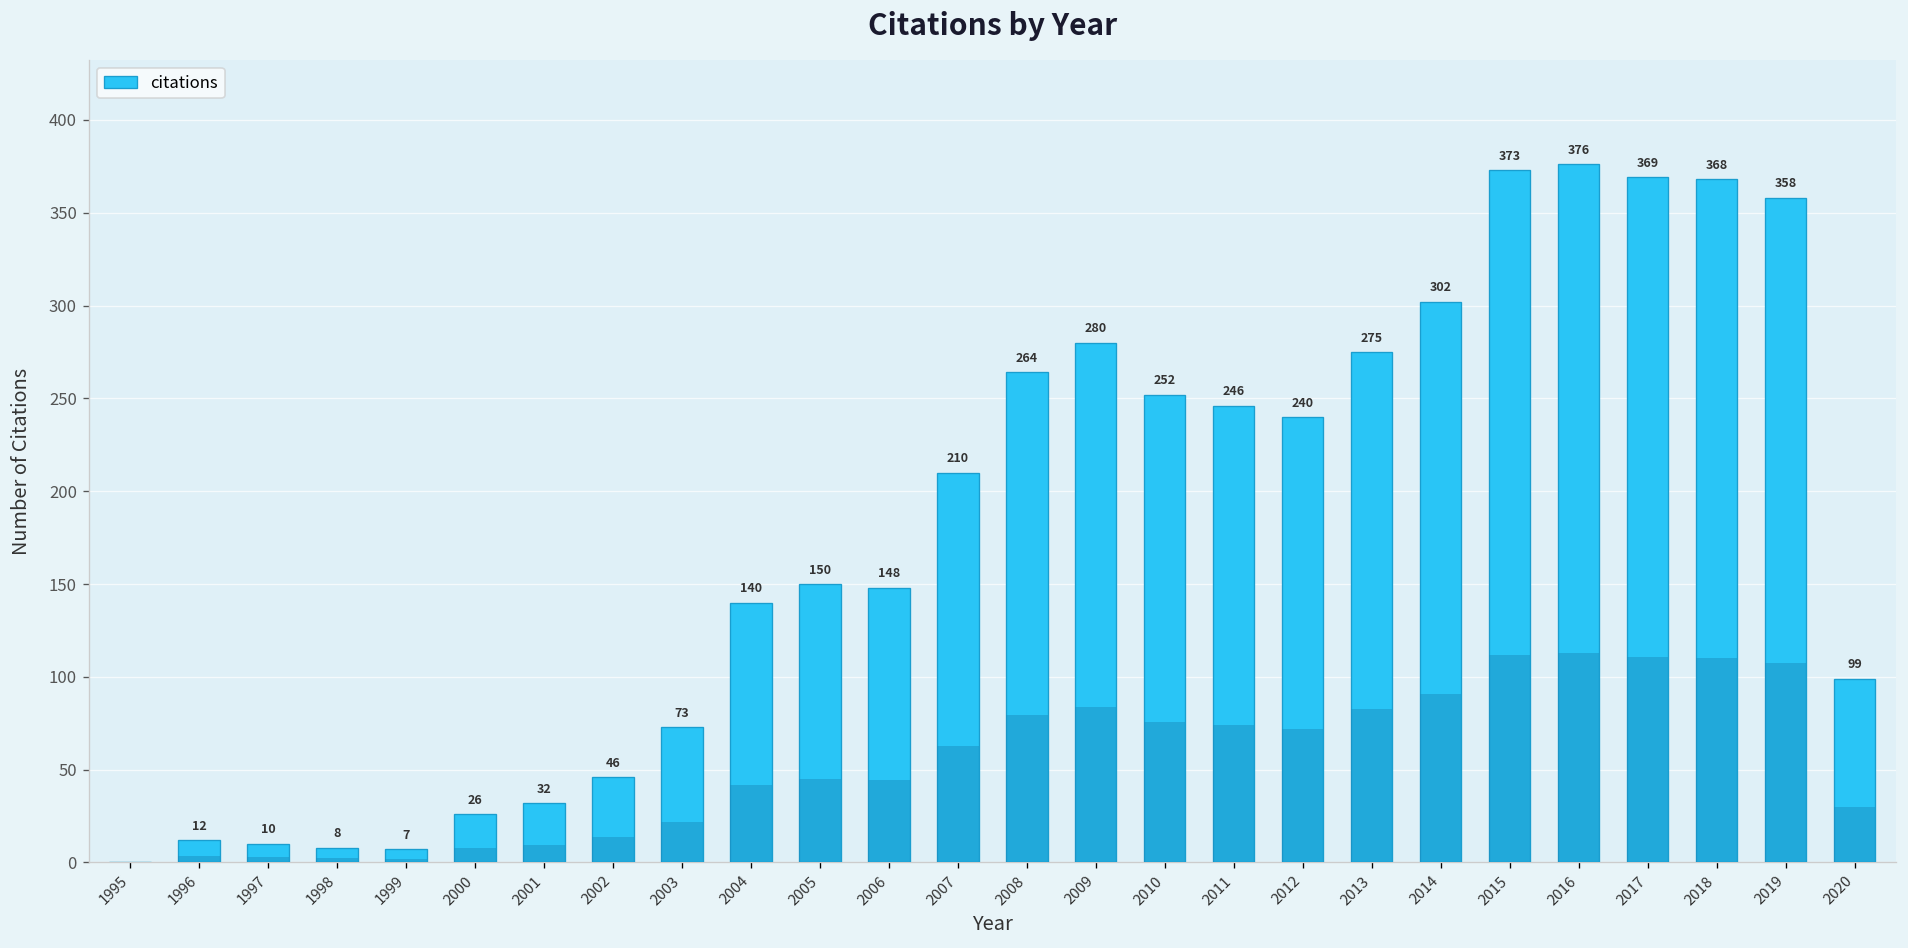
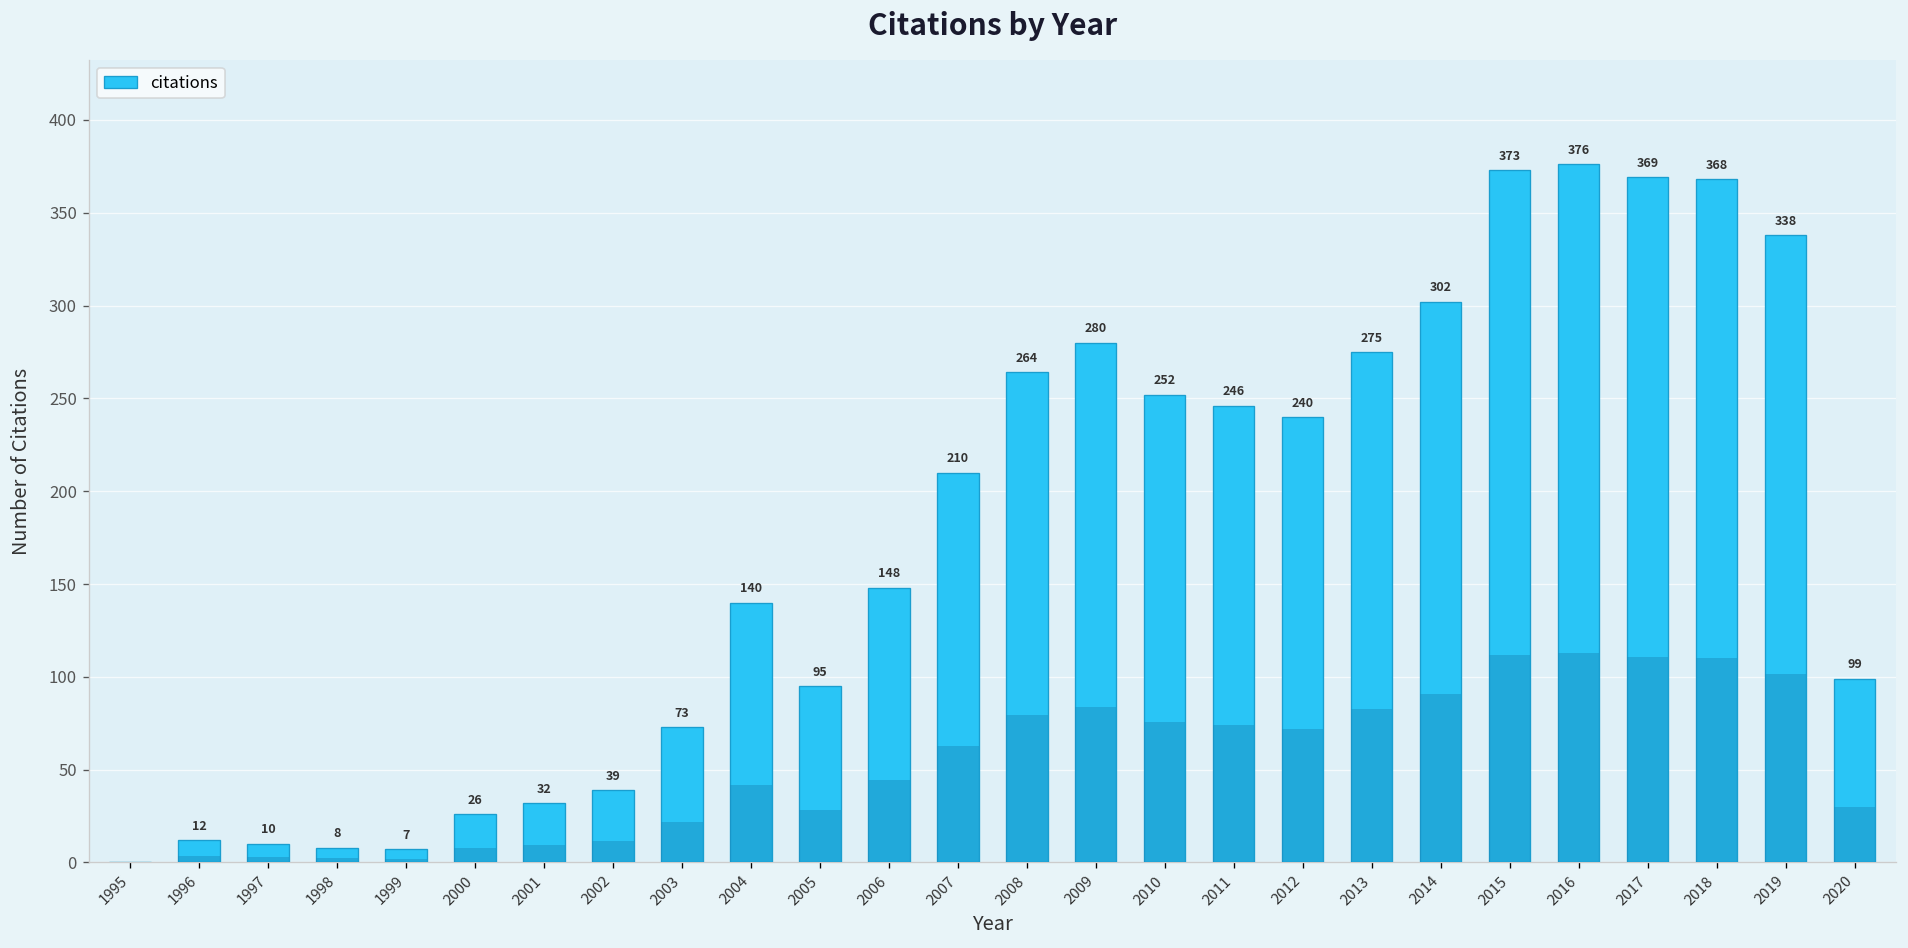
  {
    "1996": 12,
    "1997": 10,
    "1998": 8,
    "1999": 7,
    "2000": 26,
    "2001": 32,
-   "2002": 46,
+   "2002": 39,
    "2003": 73,
    "2004": 140,
-   "2005": 150,
+   "2005": 95,
    "2006": 148,
    "2007": 210,
    "2008": 264,
    "2009": 280,
    "2010": 252,
    "2011": 246,
    "2012": 240,
    "2013": 275,
    "2014": 302,
    "2015": 373,
    "2016": 376,
    "2017": 369,
    "2018": 368,
-   "2019": 358,
+   "2019": 338,
    "2020": 99
  }
